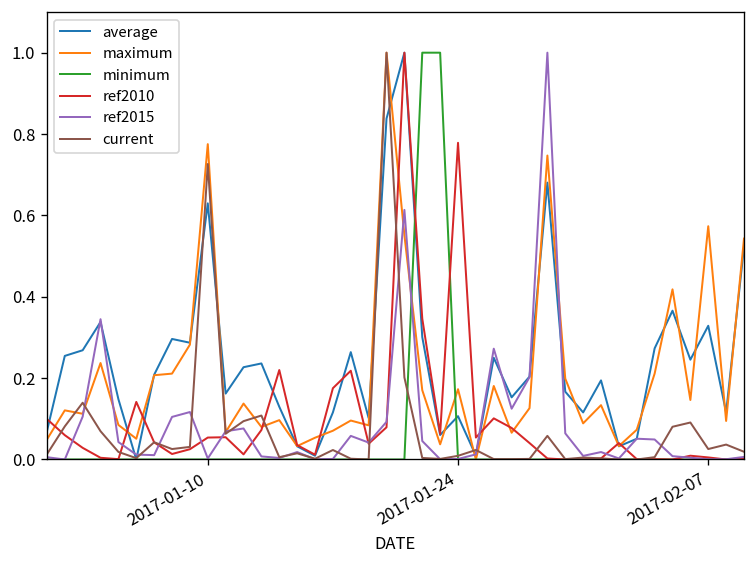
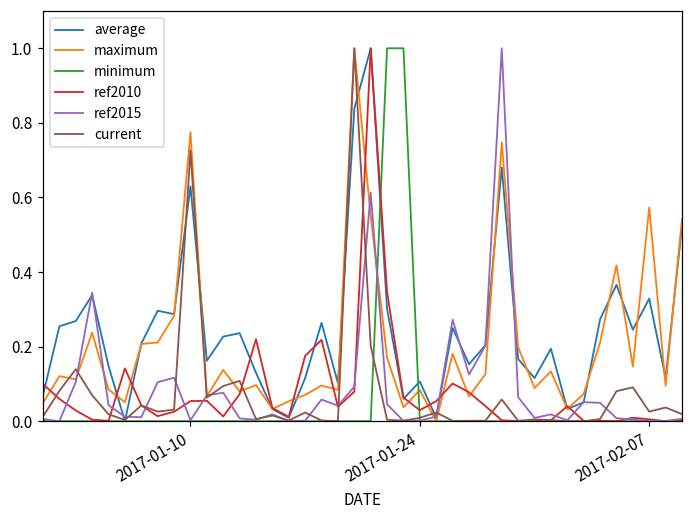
  {
    "average": {
      "2017-01-10": 0.63,
      "2017-01-24": 0.11,
      "2017-02-07": 0.33
    },
    "maximum": {
      "2017-01-10": 0.78,
-     "2017-01-24": 0.17,
+     "2017-01-24": 0.08,
      "2017-02-07": 0.57
    },
    "ref2010": {
      "2017-01-10": 0.05,
-     "2017-01-24": 0.78
+     "2017-01-24": 0.03
    },
    "current": {
      "2017-01-10": 0.73,
      "2017-01-24": 0.01,
      "2017-02-07": 0.03
    }
  }
